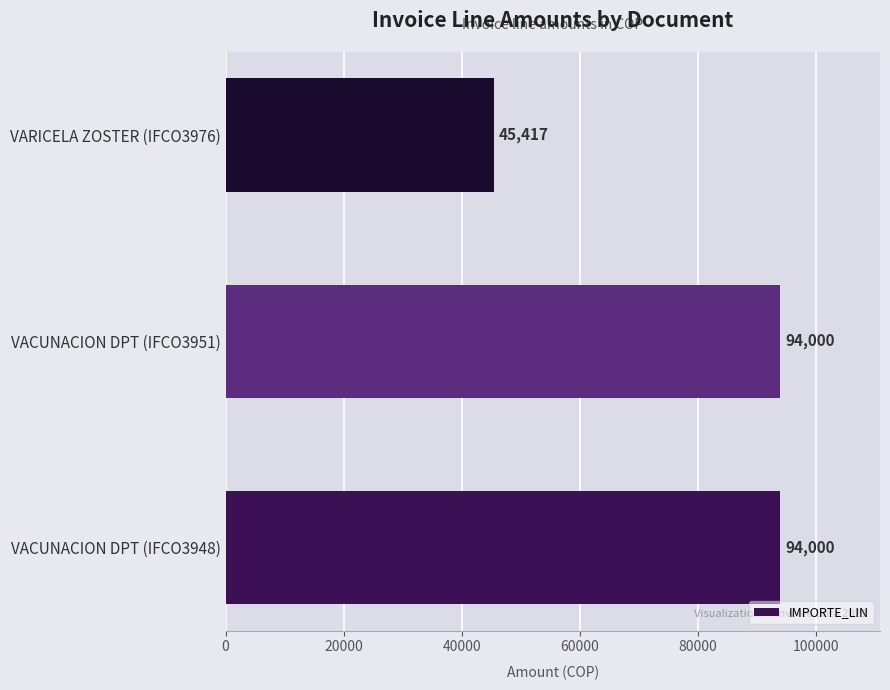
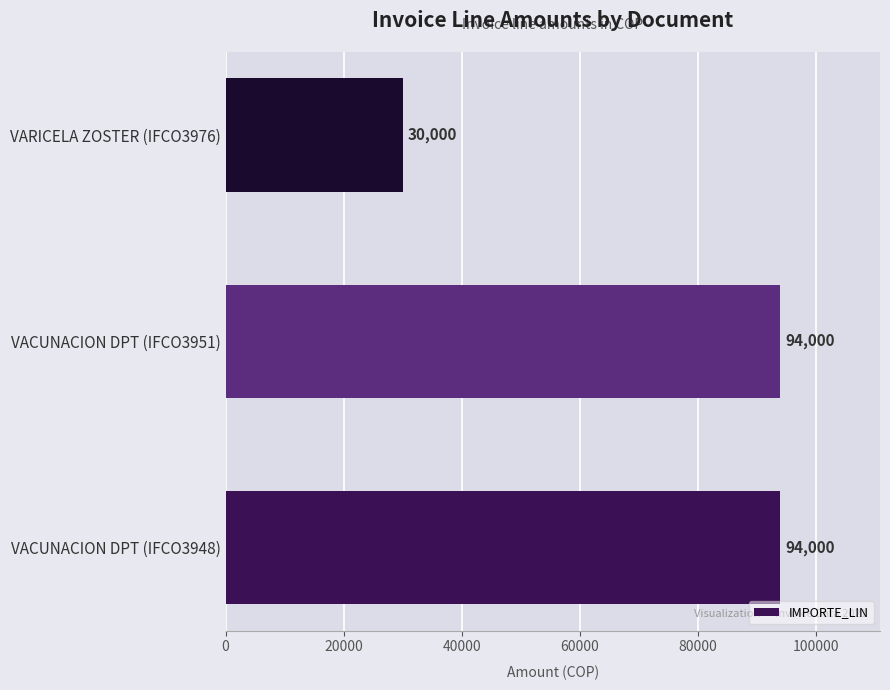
  {
-   "VARICELA ZOSTER (IFCO3976)": "45,417",
+   "VARICELA ZOSTER (IFCO3976)": "30,000",
    "VACUNACION DPT (IFCO3951)": "94,000",
    "VACUNACION DPT (IFCO3948)": "94,000"
  }
